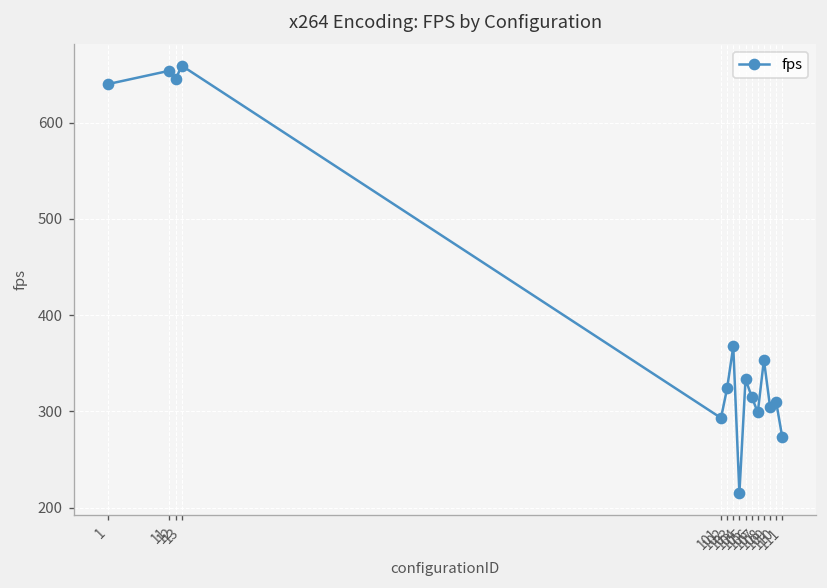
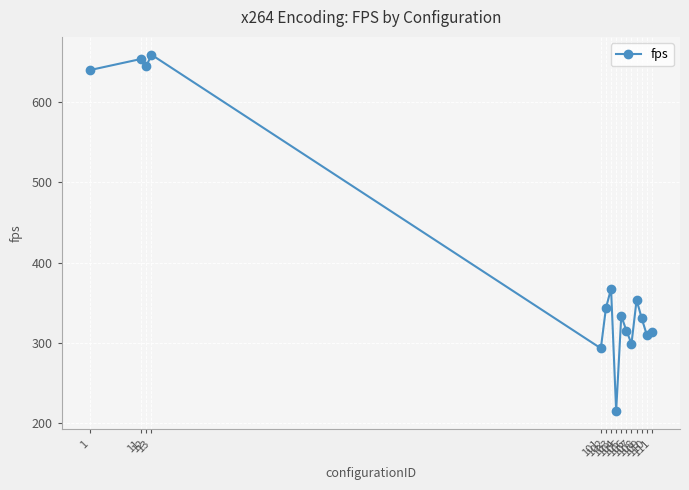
  {
    "1": 640,
    "11": 650,
    "12": 640,
    "13": 660,
    "101": 290,
-   "102": 320,
+   "102": 340,
    "103": 370,
    "104": 210,
    "105": 330,
    "106": 320,
    "107": 300,
    "108": 350,
-   "109": 300,
+   "109": 330,
    "110": 310,
-   "111": 270
+   "111": 310
  }
